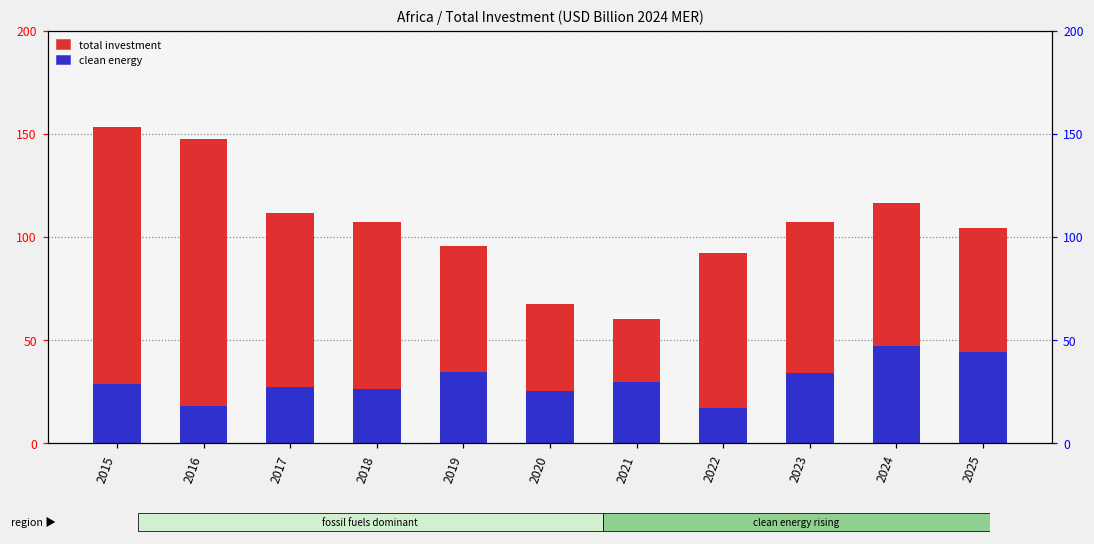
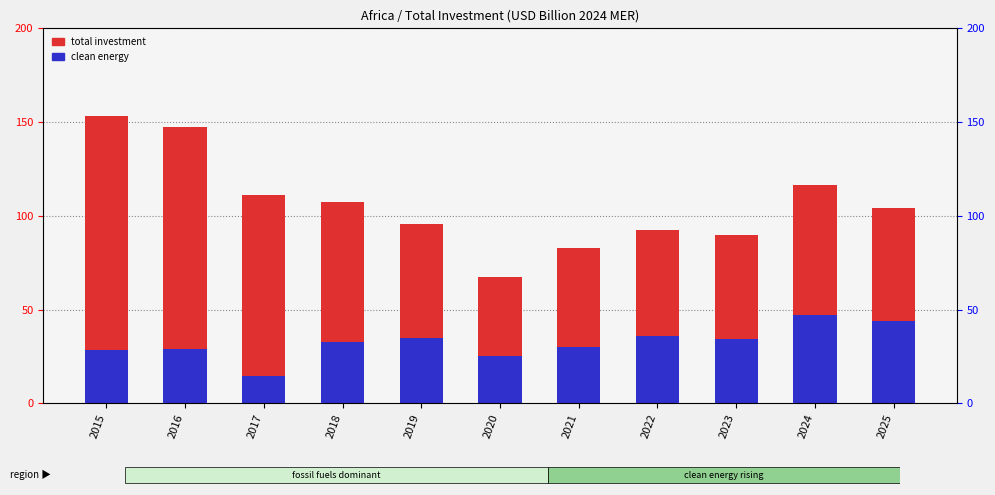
  {
    "total investment": {
      "2015": 153,
      "2016": 147,
      "2017": 111,
      "2018": 107,
      "2019": 96,
      "2020": 68,
-     "2021": 60,
+     "2021": 83,
      "2022": 92,
-     "2023": 108,
+     "2023": 90,
      "2024": 117,
      "2025": 104
    },
    "clean energy": {
-     "2016": 18,
-     "2017": 27,
-     "2018": 26,
-     "2022": 17
+     "2016": 29,
+     "2017": 15,
+     "2018": 33,
+     "2022": 36
    }
  }
